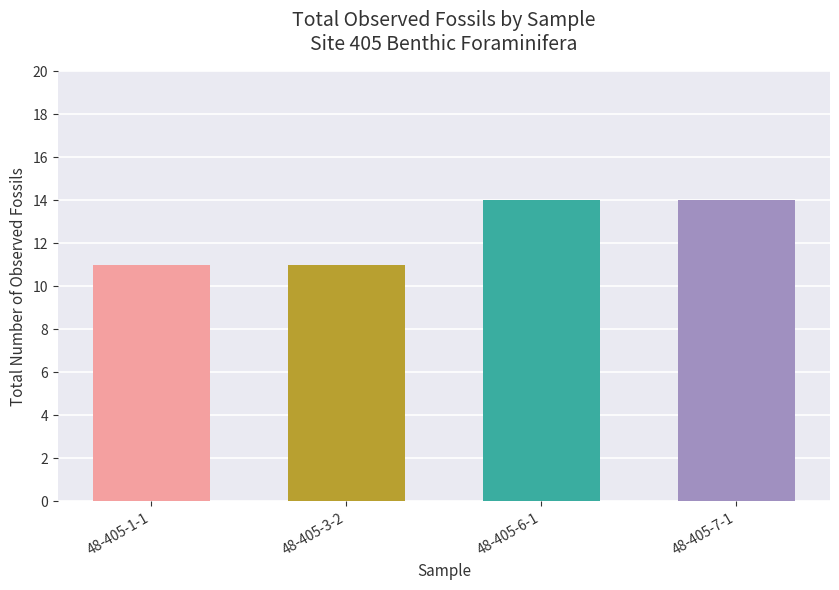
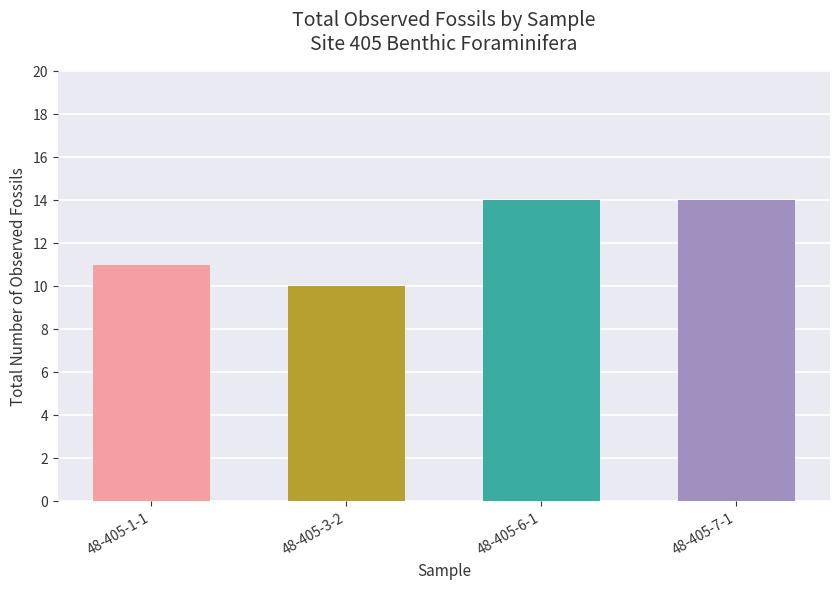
  {
    "48-405-1-1": 11,
-   "48-405-3-2": 11,
+   "48-405-3-2": 10,
    "48-405-6-1": 14,
    "48-405-7-1": 14
  }
